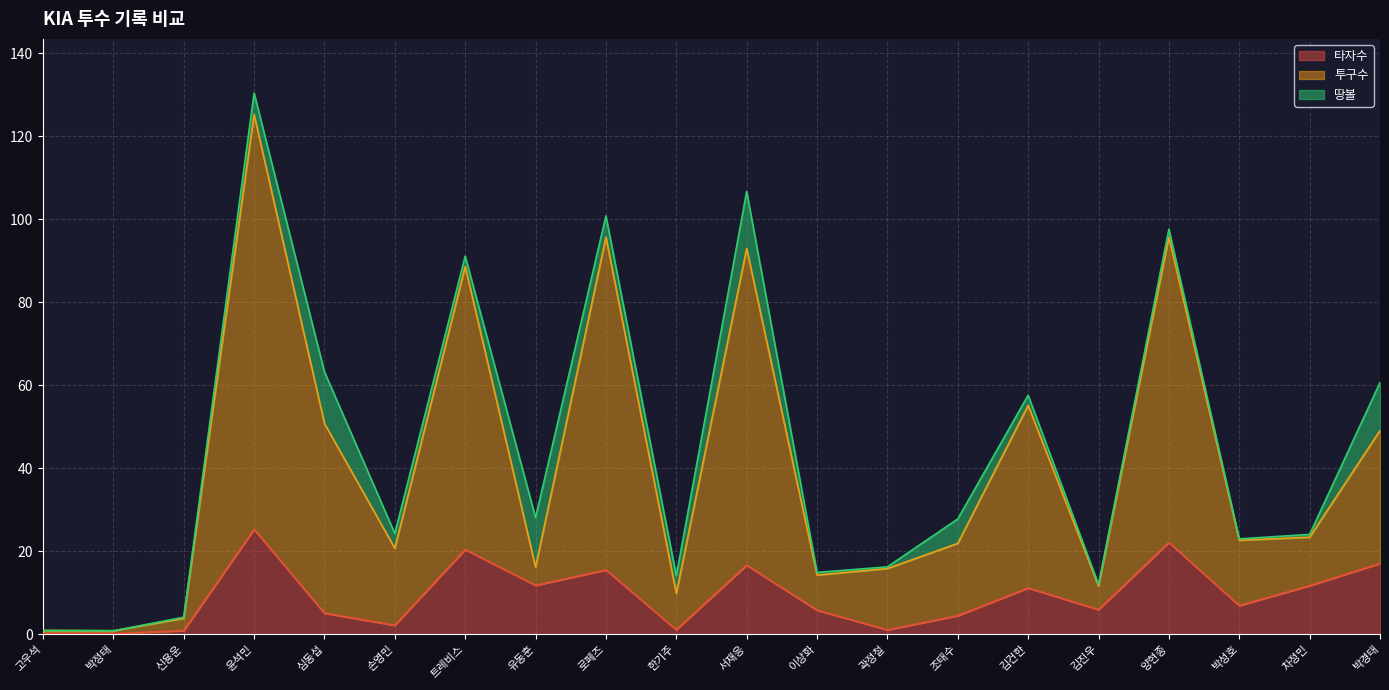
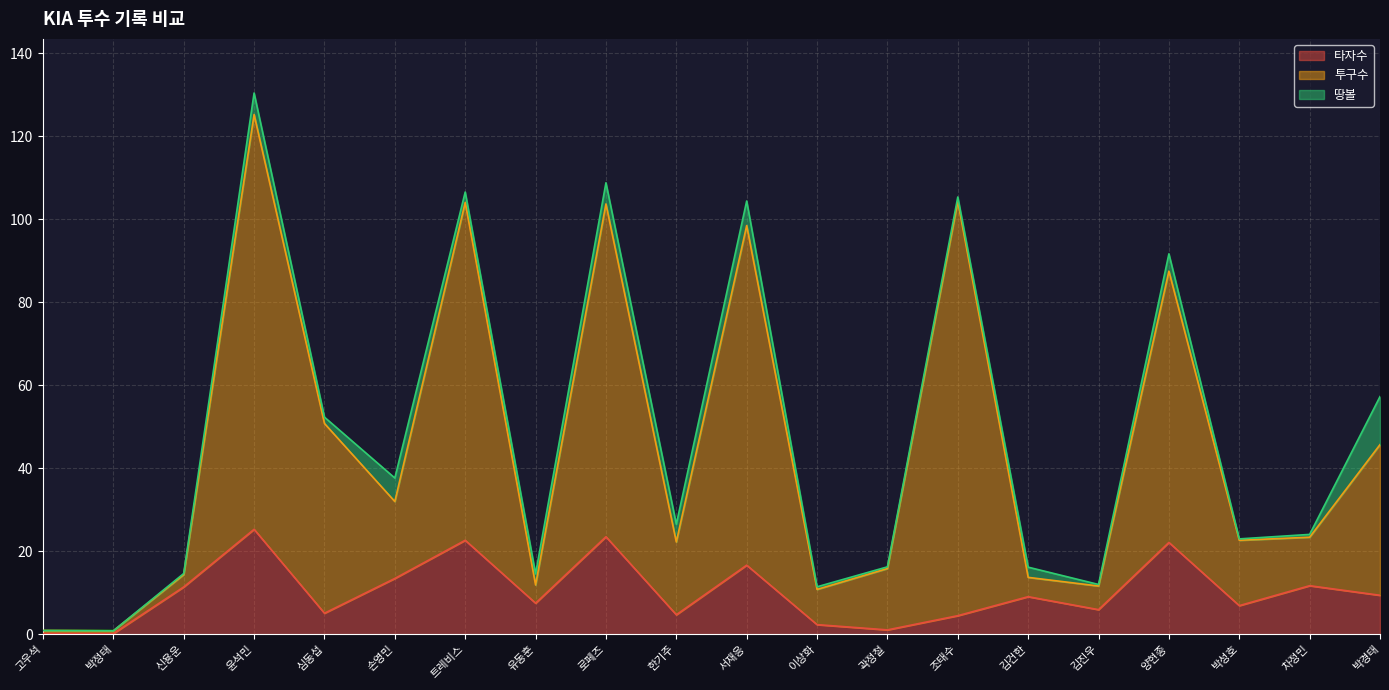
  {
    "타자수": {
      "고우석": 0,
      "박정태": 0,
-     "신용운": 1,
+     "신용운": 11,
      "윤석민": 25,
      "심동섭": 5,
-     "손영민": 2,
-     "트레비스": 20,
-     "유동훈": 12,
-     "로페즈": 15,
-     "한기주": 1,
+     "손영민": 13,
+     "트레비스": 23,
+     "유동훈": 7,
+     "로페즈": 24,
+     "한기주": 5,
      "서재응": 17,
-     "이상화": 6,
+     "이상화": 2,
      "곽정철": 1,
      "조태수": 4,
-     "김건한": 11,
+     "김건한": 9,
      "김진우": 6,
      "양현종": 22,
      "박성호": 7,
      "차정민": 12,
-     "박경태": 17
+     "박경태": 9
    },
    "투구수": {
      "윤석민": 100,
      "심동섭": 46,
      "손영민": 19,
-     "트레비스": 68,
+     "트레비스": 81,
      "유동훈": 4,
      "로페즈": 80,
-     "한기주": 9,
-     "서재응": 76,
+     "한기주": 18,
+     "서재응": 82,
      "이상화": 8,
-     "조태수": 17,
-     "김건한": 44,
-     "양현종": 74,
+     "조태수": 100,
+     "김건한": 5,
+     "양현종": 65,
      "차정민": 12,
-     "박경태": 32
+     "박경태": 36
    },
    "땅볼": {
      "윤석민": 5,
-     "심동섭": 12,
-     "손영민": 4,
+     "심동섭": 2,
+     "손영민": 6,
      "트레비스": 2,
-     "유동훈": 12,
+     "유동훈": 3,
      "로페즈": 5,
      "한기주": 4,
-     "서재응": 14,
+     "서재응": 6,
      "이상화": 1,
-     "조태수": 6,
+     "조태수": 1,
      "김건한": 2,
-     "양현종": 2,
+     "양현종": 4,
      "차정민": 1,
      "박경태": 12
    }
  }
